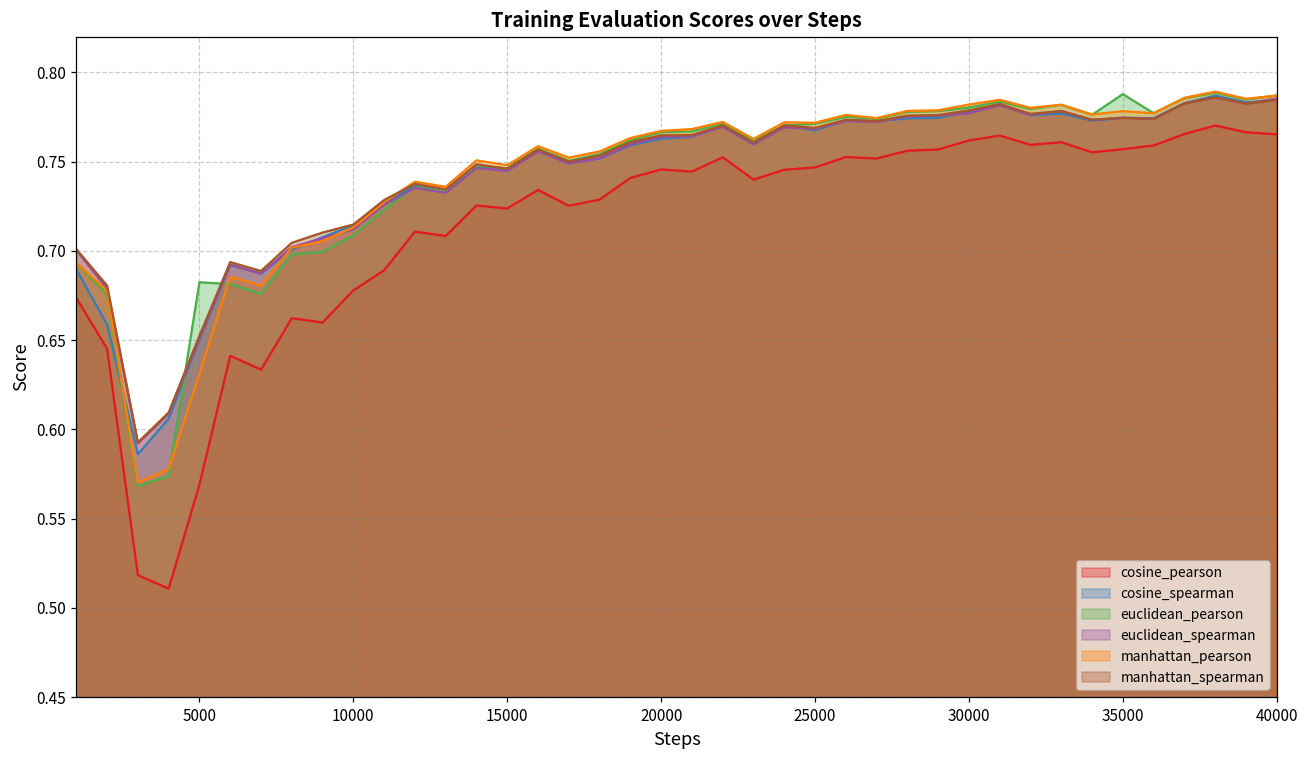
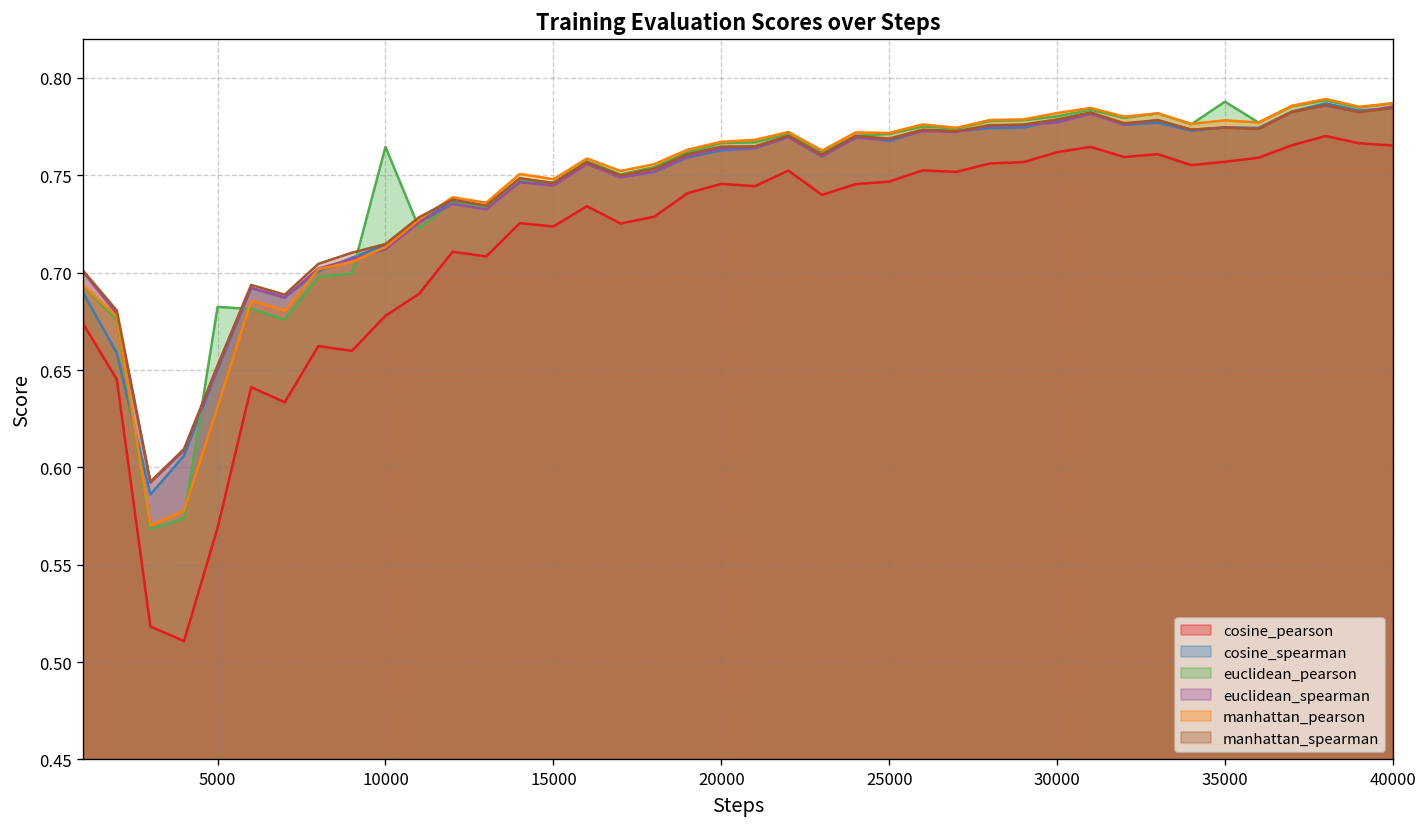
  {
    "euclidean_pearson": {
      "5000": 0.682,
-     "10000": 0.709,
+     "10000": 0.765,
      "30000": 0.780,
      "35000": 0.788
    }
  }
